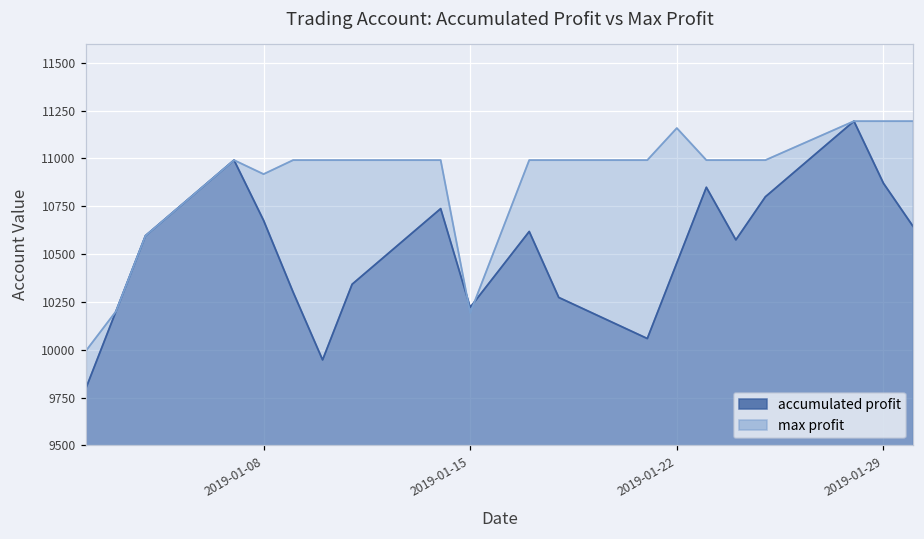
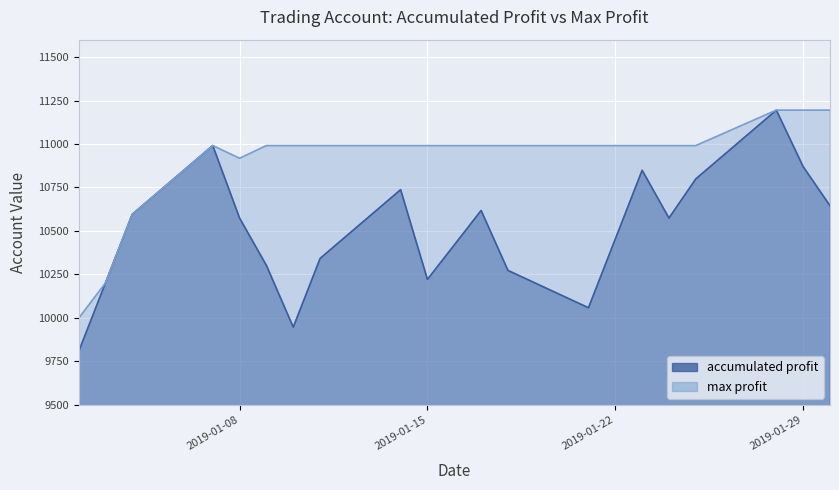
  {
    "accumulated profit": {
-     "2019-01-08": 10680,
+     "2019-01-08": 10570,
      "2019-01-15": 10220,
      "2019-01-22": 10450,
      "2019-01-29": 10870
    },
    "max profit": {
      "2019-01-08": 10920,
-     "2019-01-15": 10190,
-     "2019-01-22": 11160,
+     "2019-01-15": 10990,
+     "2019-01-22": 10990,
      "2019-01-29": 11190
    }
  }
